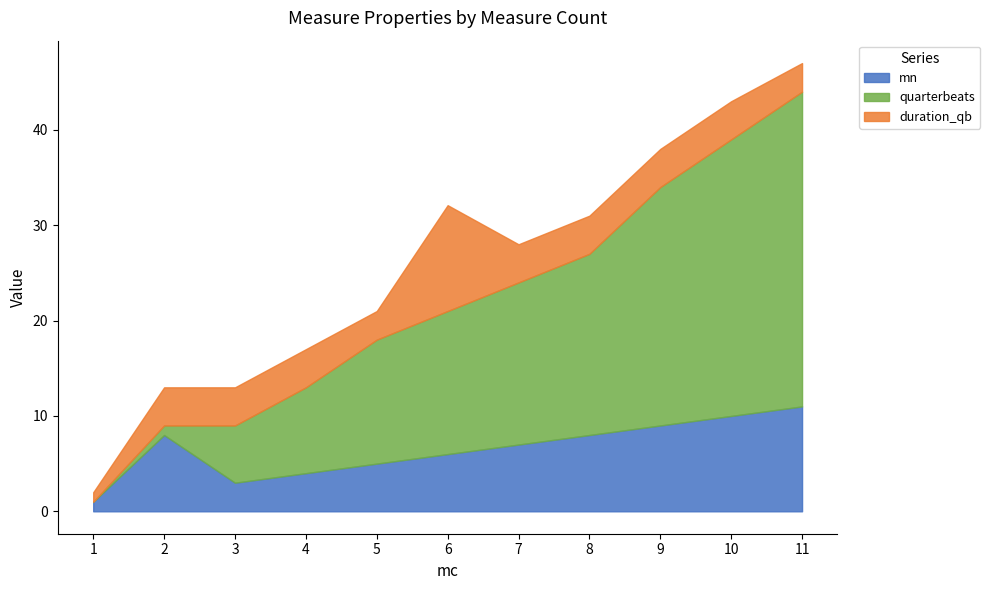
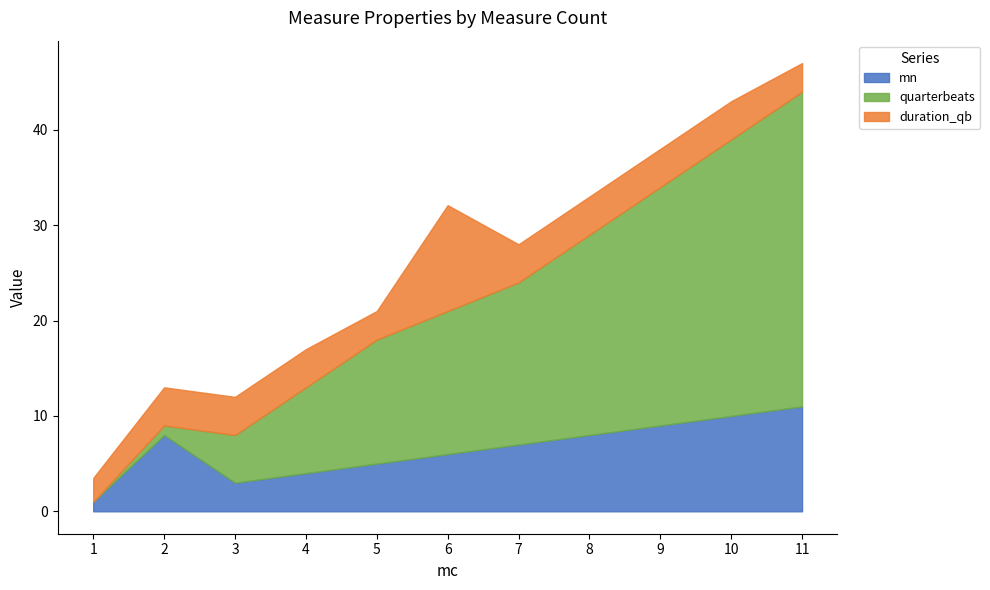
  {
    "mn": {
      "2": 8,
      "3": 3,
      "4": 4,
      "5": 5,
      "6": 6,
      "7": 7,
      "8": 8,
      "9": 9,
      "10": 10,
      "11": 11
    },
    "quarterbeats": {
      "2": 1,
-     "3": 6,
+     "3": 5,
      "4": 9,
      "5": 13,
      "6": 15,
      "7": 17,
-     "8": 19,
+     "8": 21,
      "9": 25,
      "10": 29,
      "11": 33
    },
    "duration_qb": {
-     "1": 1,
+     "1": 3,
      "2": 4,
      "3": 4,
      "4": 4,
      "5": 3,
      "6": 11,
      "7": 4,
      "8": 4,
      "9": 4,
      "10": 4,
      "11": 3
    }
  }
